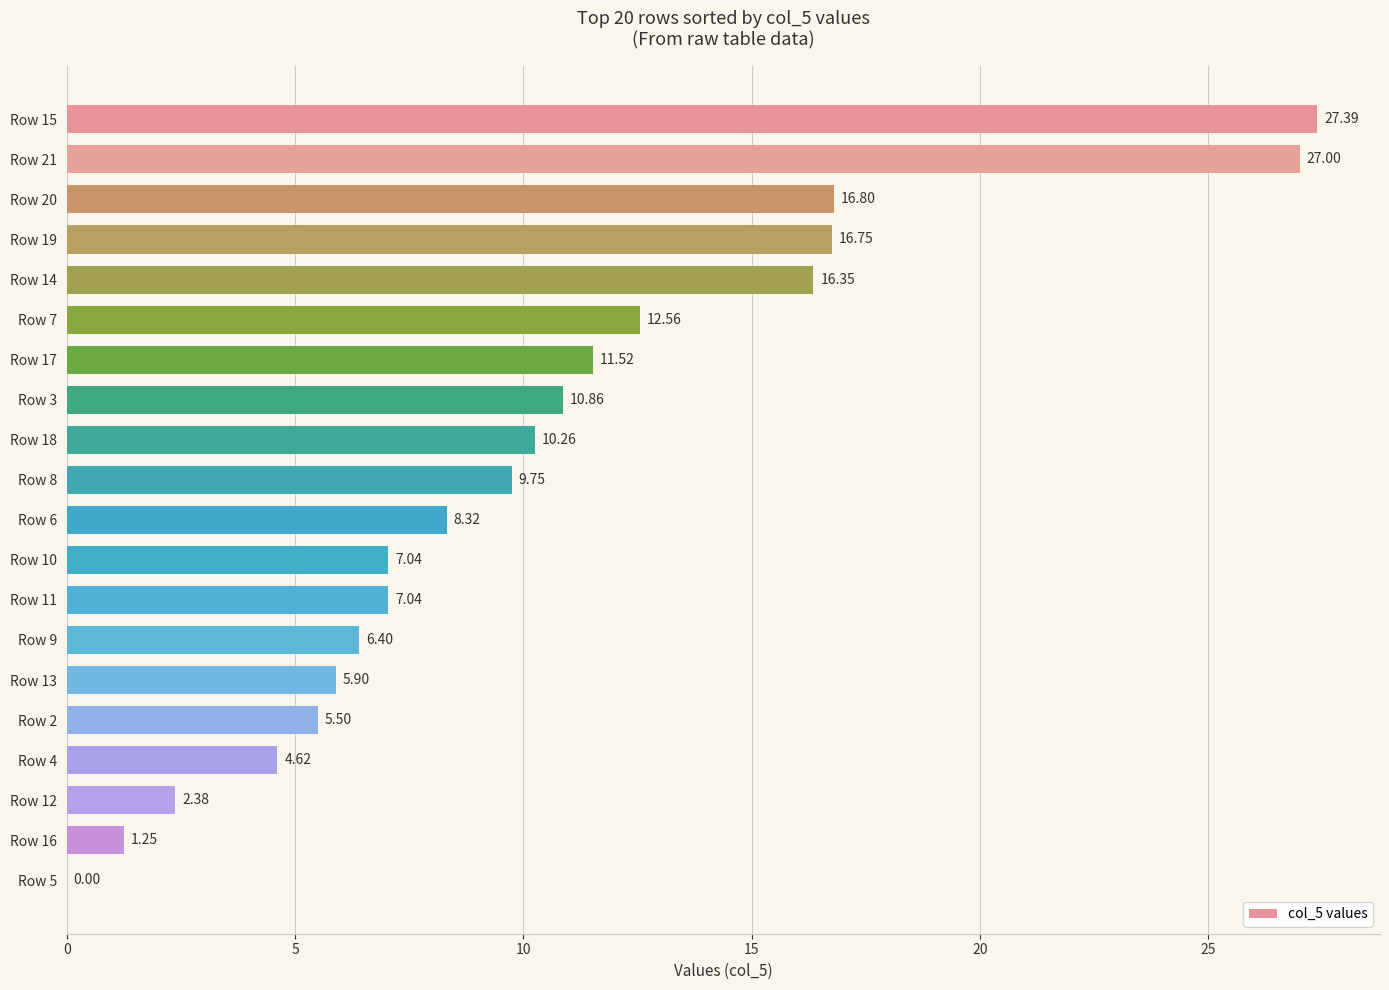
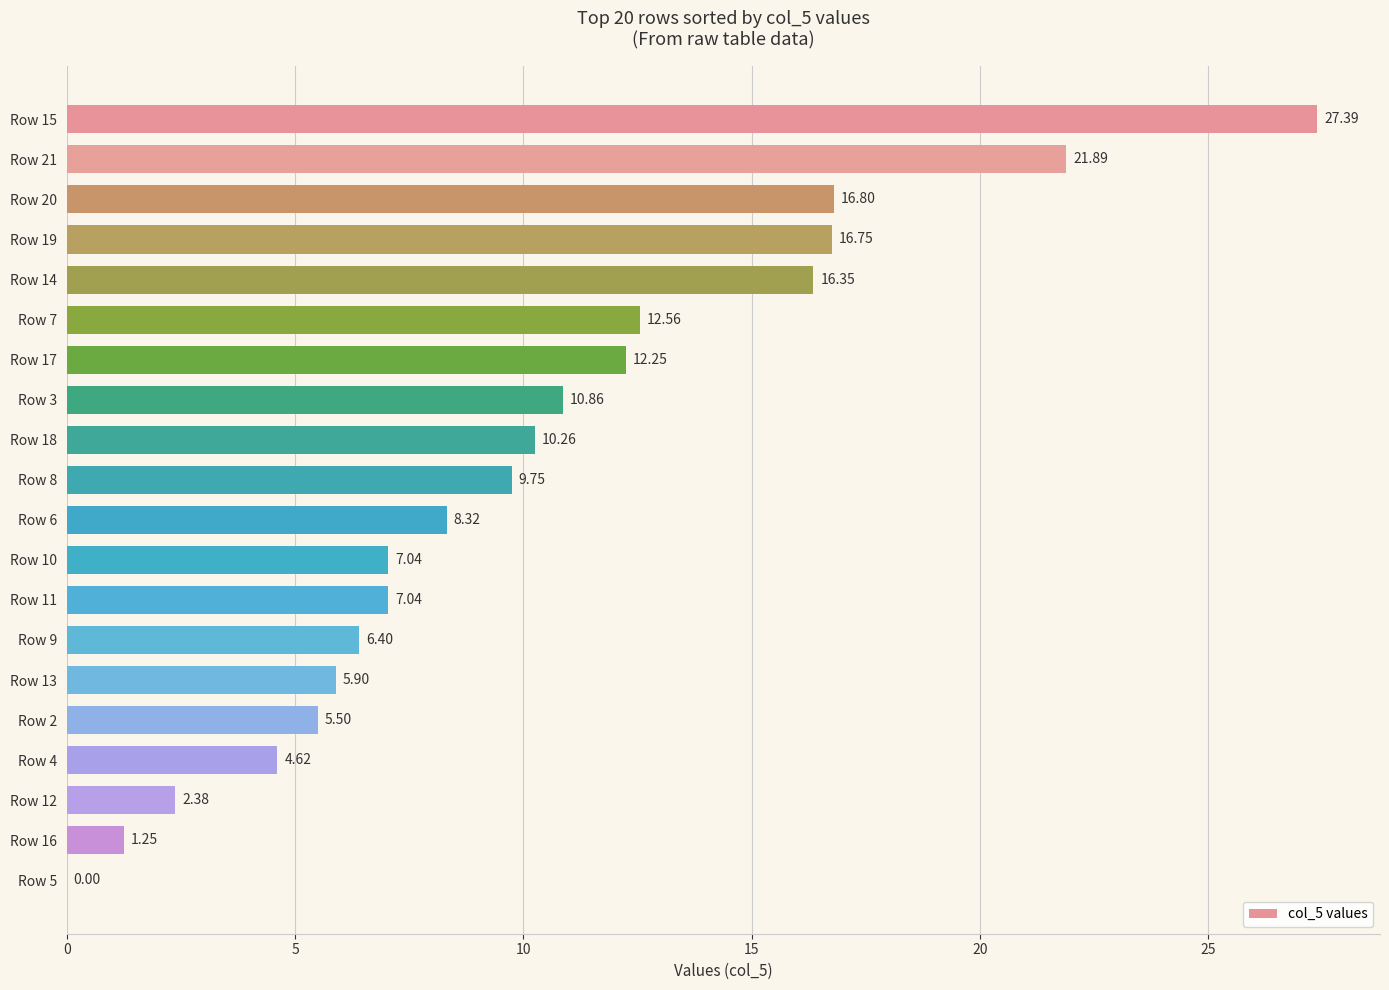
  {
    "Row 15": 27.39,
-   "Row 21": 27.00,
+   "Row 21": 21.89,
    "Row 20": 16.80,
    "Row 19": 16.75,
    "Row 14": 16.35,
    "Row 7": 12.56,
-   "Row 17": 11.52,
+   "Row 17": 12.25,
    "Row 3": 10.86,
    "Row 18": 10.26,
    "Row 8": 9.75,
    "Row 6": 8.32,
    "Row 10": 7.04,
    "Row 11": 7.04,
    "Row 9": 6.40,
    "Row 13": 5.90,
    "Row 2": 5.50,
    "Row 4": 4.62,
    "Row 12": 2.38,
    "Row 16": 1.25,
    "Row 5": 0.00
  }
